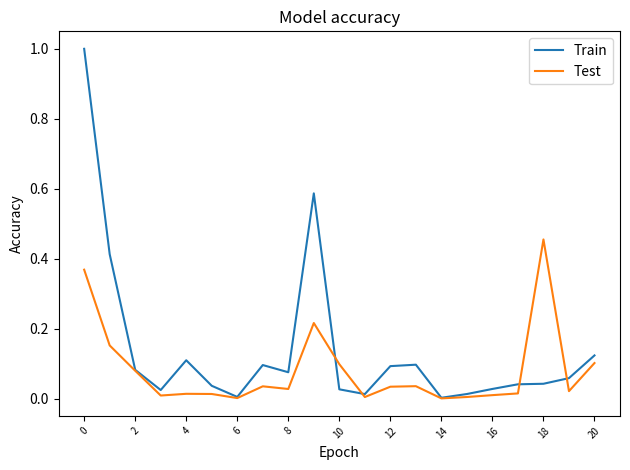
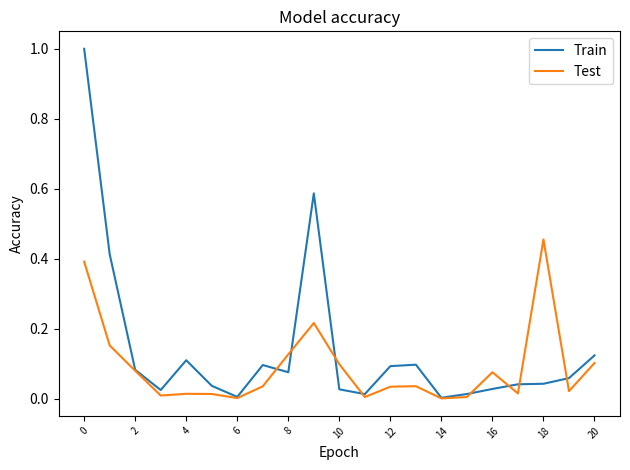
  {
    "Train": {
      "0": 1.00,
      "4": 0.11,
      "8": 0.08,
      "10": 0.03,
      "12": 0.09,
      "16": 0.03,
      "18": 0.04,
      "20": 0.12
    },
    "Test": {
-     "0": 0.37,
+     "0": 0.39,
      "4": 0.01,
-     "8": 0.03,
+     "8": 0.13,
      "10": 0.10,
      "12": 0.03,
-     "16": 0.01,
+     "16": 0.08,
      "18": 0.46,
      "20": 0.10
    }
  }
